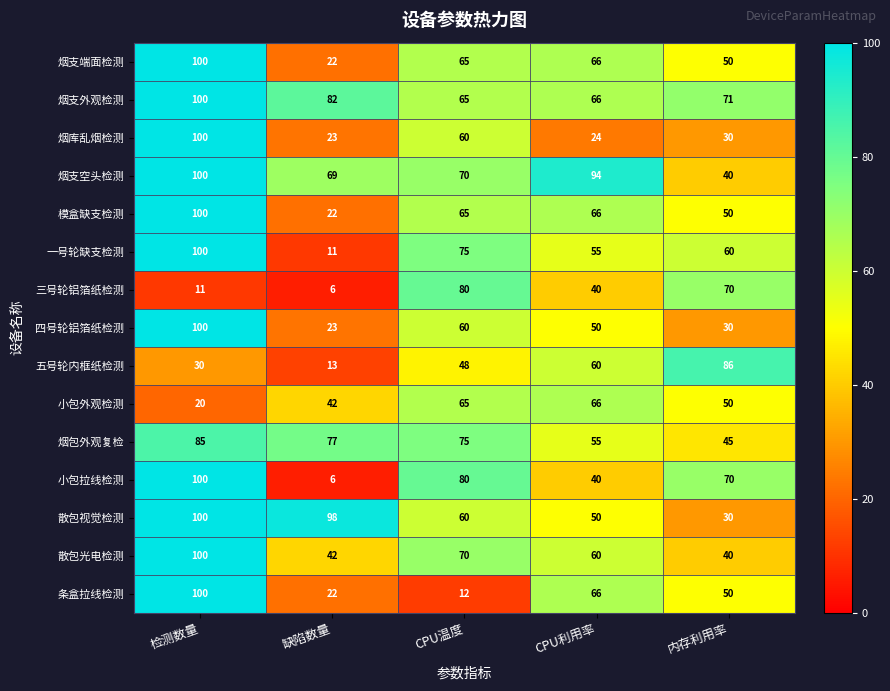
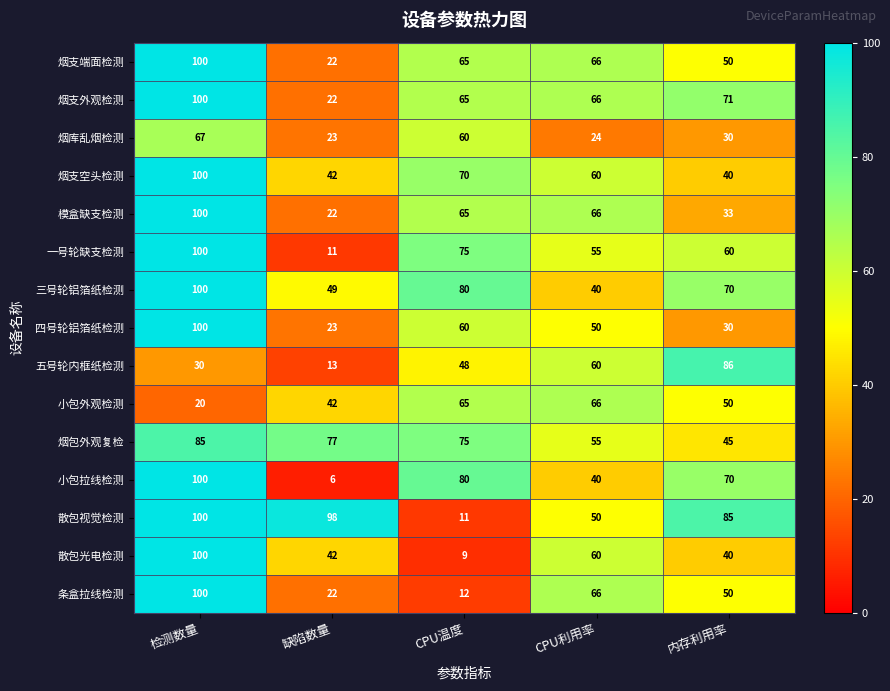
  {
    "烟支端面检测": {
      "检测数量": 100,
      "缺陷数量": 22,
      "CPU温度": 65,
      "CPU利用率": 66,
      "内存利用率": 50
    },
    "烟支外观检测": {
      "检测数量": 100,
-     "缺陷数量": 82,
+     "缺陷数量": 22,
      "CPU温度": 65,
      "CPU利用率": 66,
      "内存利用率": 71
    },
    "烟库乱烟检测": {
-     "检测数量": 100,
+     "检测数量": 67,
      "缺陷数量": 23,
      "CPU温度": 60,
      "CPU利用率": 24,
      "内存利用率": 30
    },
    "烟支空头检测": {
      "检测数量": 100,
-     "缺陷数量": 69,
+     "缺陷数量": 42,
      "CPU温度": 70,
-     "CPU利用率": 94,
+     "CPU利用率": 60,
      "内存利用率": 40
    },
    "模盒缺支检测": {
      "检测数量": 100,
      "缺陷数量": 22,
      "CPU温度": 65,
      "CPU利用率": 66,
-     "内存利用率": 50
+     "内存利用率": 33
    },
    "一号轮缺支检测": {
      "检测数量": 100,
      "缺陷数量": 11,
      "CPU温度": 75,
      "CPU利用率": 55,
      "内存利用率": 60
    },
    "三号轮铝箔纸检测": {
-     "检测数量": 11,
-     "缺陷数量": 6,
+     "检测数量": 100,
+     "缺陷数量": 49,
      "CPU温度": 80,
      "CPU利用率": 40,
      "内存利用率": 70
    },
    "四号轮铝箔纸检测": {
      "检测数量": 100,
      "缺陷数量": 23,
      "CPU温度": 60,
      "CPU利用率": 50,
      "内存利用率": 30
    },
    "五号轮内框纸检测": {
      "检测数量": 30,
      "缺陷数量": 13,
      "CPU温度": 48,
      "CPU利用率": 60,
      "内存利用率": 86
    },
    "小包外观检测": {
      "检测数量": 20,
      "缺陷数量": 42,
      "CPU温度": 65,
      "CPU利用率": 66,
      "内存利用率": 50
    },
    "烟包外观复检": {
      "检测数量": 85,
      "缺陷数量": 77,
      "CPU温度": 75,
      "CPU利用率": 55,
      "内存利用率": 45
    },
    "小包拉线检测": {
      "检测数量": 100,
      "缺陷数量": 6,
      "CPU温度": 80,
      "CPU利用率": 40,
      "内存利用率": 70
    },
    "散包视觉检测": {
      "检测数量": 100,
      "缺陷数量": 98,
-     "CPU温度": 60,
+     "CPU温度": 11,
      "CPU利用率": 50,
-     "内存利用率": 30
+     "内存利用率": 85
    },
    "散包光电检测": {
      "检测数量": 100,
      "缺陷数量": 42,
-     "CPU温度": 70,
+     "CPU温度": 9,
      "CPU利用率": 60,
      "内存利用率": 40
    },
    "条盒拉线检测": {
      "检测数量": 100,
      "缺陷数量": 22,
      "CPU温度": 12,
      "CPU利用率": 66,
      "内存利用率": 50
    }
  }
